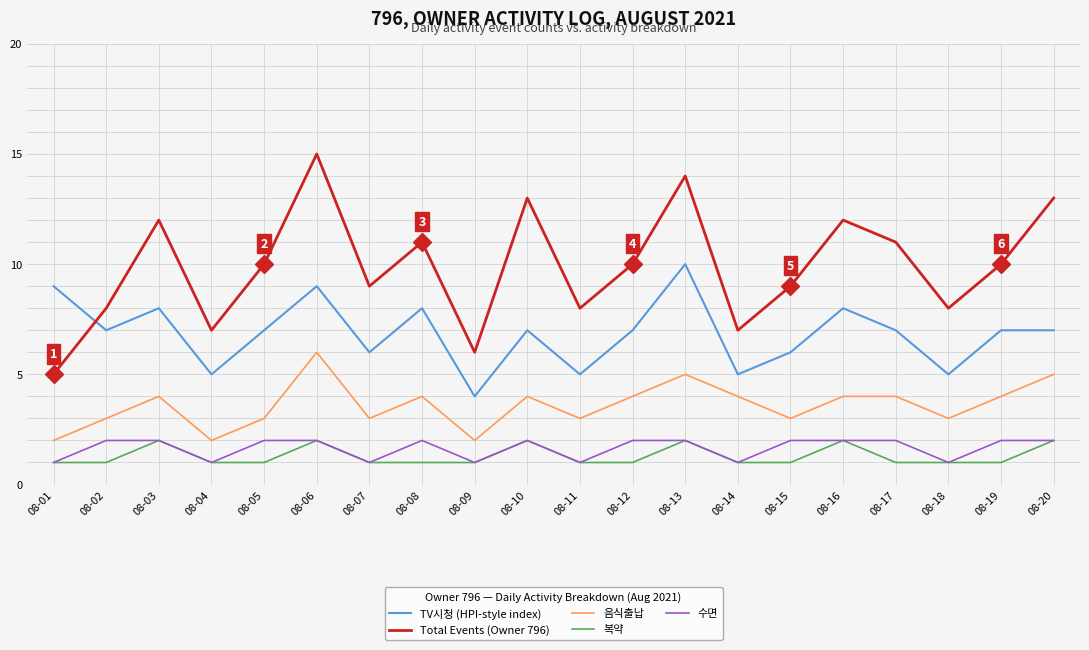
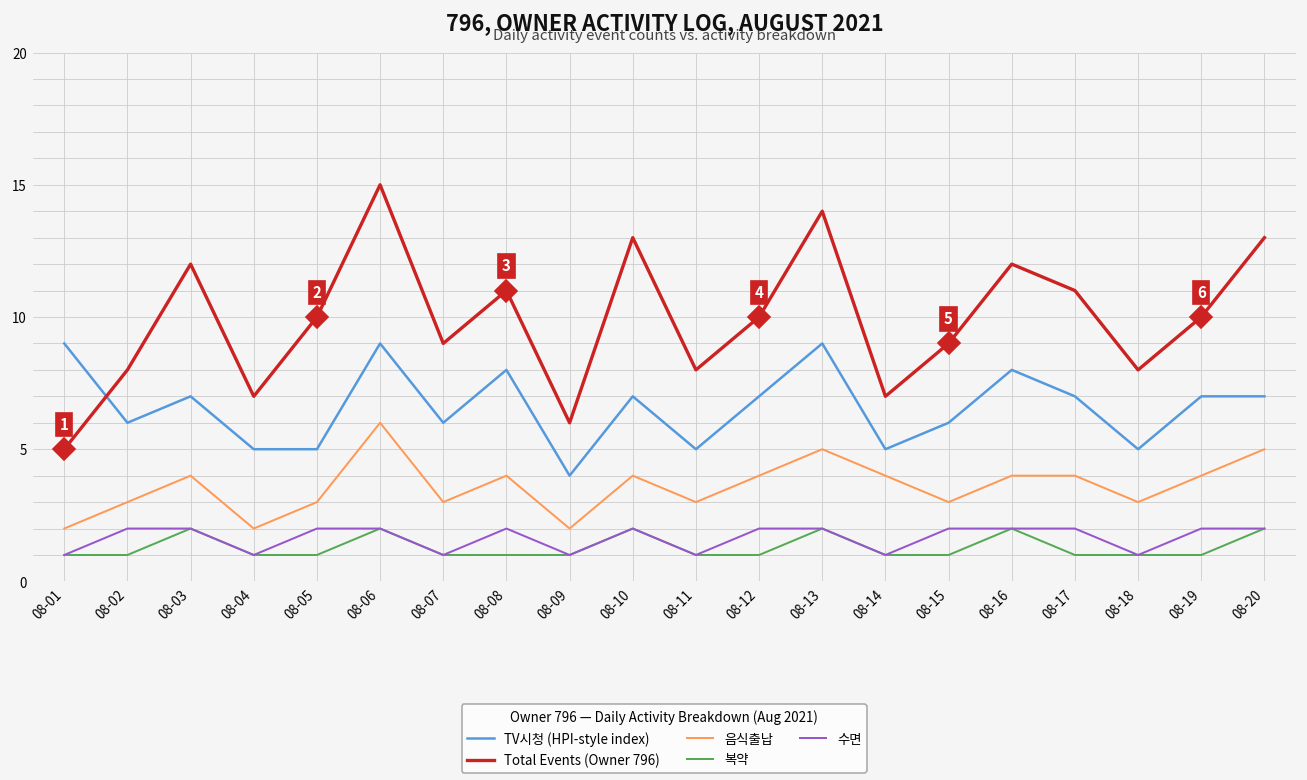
  {
    "TV시청 (HPI-style index)": {
      "08-01": 9,
-     "08-02": 7,
-     "08-03": 8,
+     "08-02": 6,
+     "08-03": 7,
      "08-04": 5,
-     "08-05": 7,
+     "08-05": 5,
      "08-06": 9,
      "08-07": 6,
      "08-08": 8,
      "08-09": 4,
      "08-10": 7,
      "08-11": 5,
      "08-12": 7,
-     "08-13": 10,
+     "08-13": 9,
      "08-14": 5,
      "08-15": 6,
      "08-16": 8,
      "08-17": 7,
      "08-18": 5,
      "08-19": 7,
      "08-20": 7
    },
    "음식출납": {
      "08-01": 2,
      "08-02": 3,
      "08-03": 4,
      "08-04": 2,
      "08-05": 3,
      "08-06": 6,
      "08-07": 3,
      "08-08": 4,
      "08-09": 2,
      "08-10": 4,
      "08-11": 3,
      "08-12": 4,
      "08-13": 5,
      "08-14": 4,
      "08-15": 3,
      "08-16": 4,
      "08-17": 4,
      "08-18": 3,
      "08-19": 4,
      "08-20": 5
    },
    "복약": {
      "08-02": 1,
      "08-05": 1,
      "08-08": 1,
      "08-12": 1,
      "08-15": 1,
      "08-17": 1,
      "08-19": 1
    },
    "수면": {
      "08-02": 2,
      "08-05": 2,
      "08-08": 2,
      "08-12": 2,
      "08-15": 2,
      "08-17": 2,
      "08-19": 2
    }
  }
